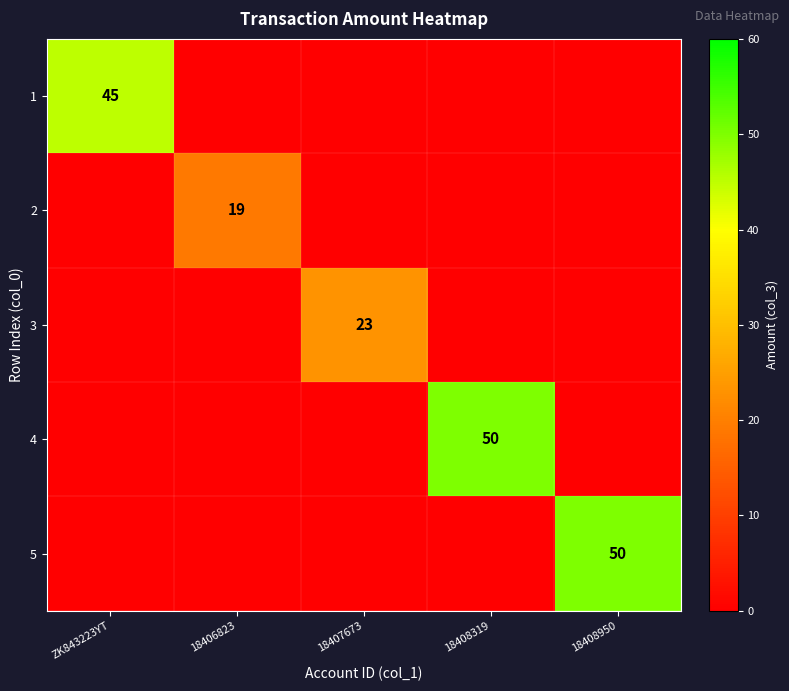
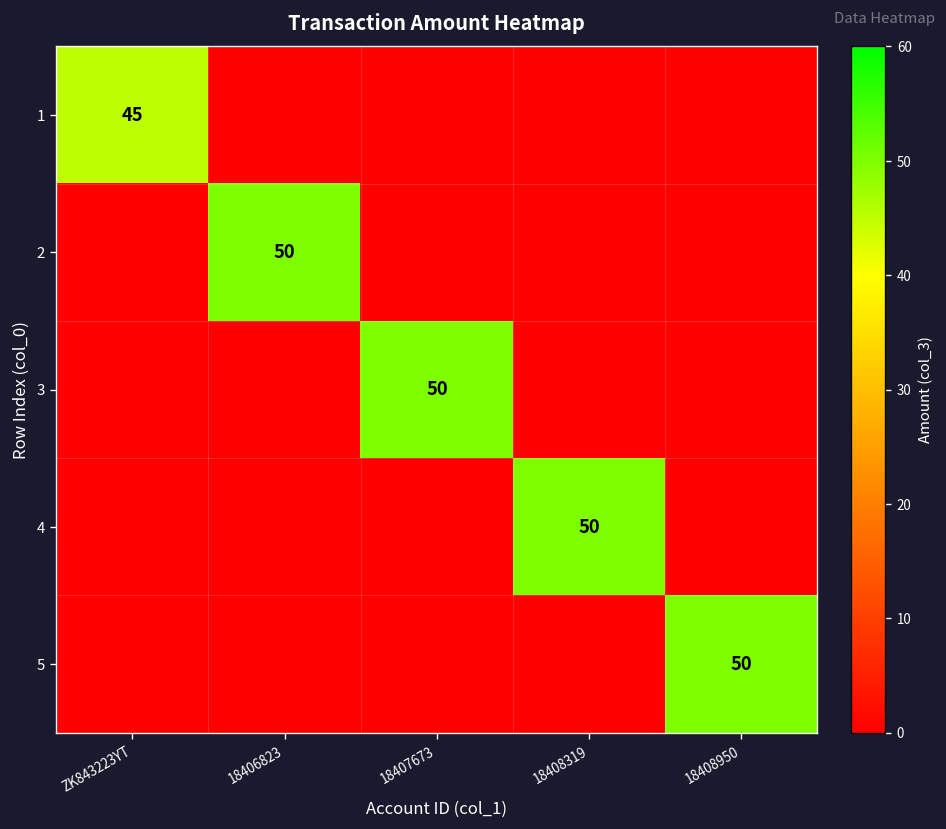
  {
    "1": {
      "ZK843223YT": 45
    },
    "2": {
-     "18406823": 19
+     "18406823": 50
    },
    "3": {
-     "18407673": 23
+     "18407673": 50
    },
    "4": {
      "18408319": 50
    },
    "5": {
      "18408950": 50
    }
  }
